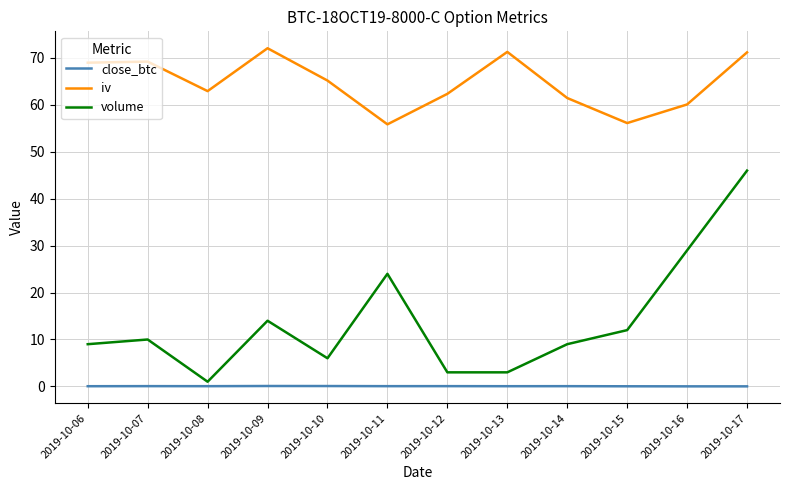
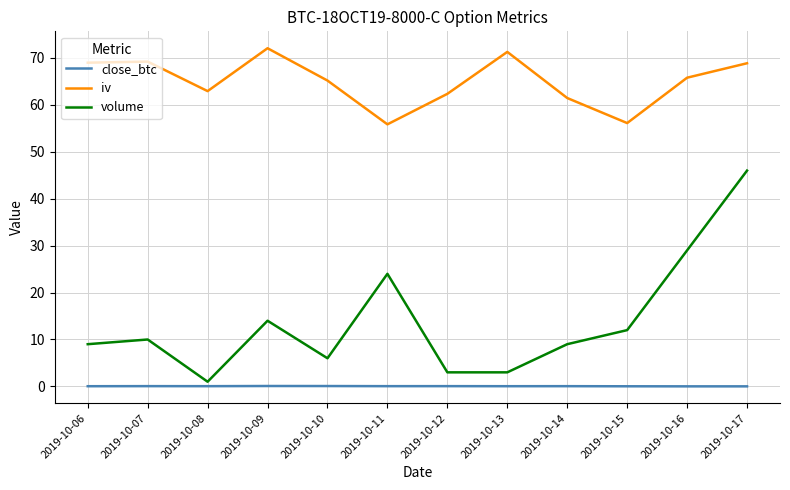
  {
    "close_btc": {
      "2019-10-06": 0,
      "2019-10-07": 0,
      "2019-10-08": 0,
      "2019-10-09": 0,
      "2019-10-10": 0,
      "2019-10-11": 0,
      "2019-10-12": 0,
      "2019-10-13": 0,
      "2019-10-14": 0,
      "2019-10-15": 0,
      "2019-10-16": 0,
      "2019-10-17": 0
    },
    "iv": {
      "2019-10-08": 63,
      "2019-10-09": 72,
      "2019-10-10": 65,
      "2019-10-11": 56,
      "2019-10-12": 62,
      "2019-10-13": 71,
      "2019-10-14": 61,
      "2019-10-15": 56,
-     "2019-10-16": 60,
-     "2019-10-17": 71
+     "2019-10-16": 66,
+     "2019-10-17": 69
    },
    "volume": {
      "2019-10-06": 9,
      "2019-10-07": 10,
      "2019-10-08": 1,
      "2019-10-09": 14,
      "2019-10-10": 6,
      "2019-10-11": 24,
      "2019-10-12": 3,
      "2019-10-13": 3,
      "2019-10-14": 9,
      "2019-10-15": 12,
      "2019-10-16": 29,
      "2019-10-17": 46
    }
  }
